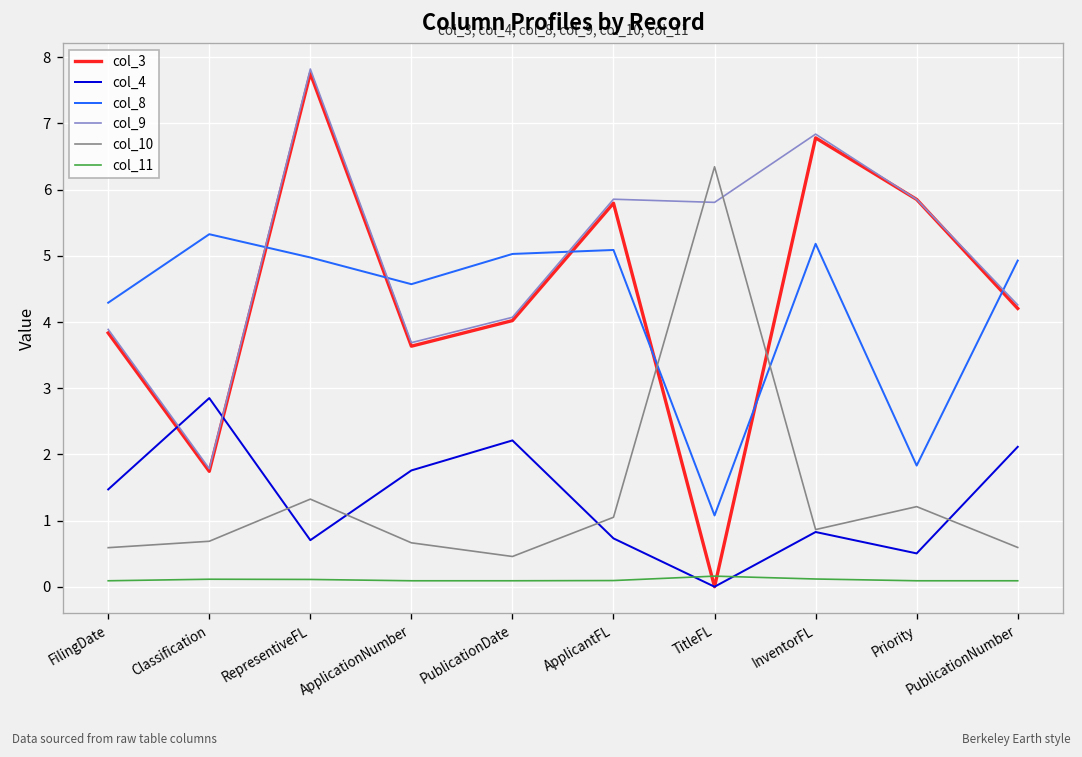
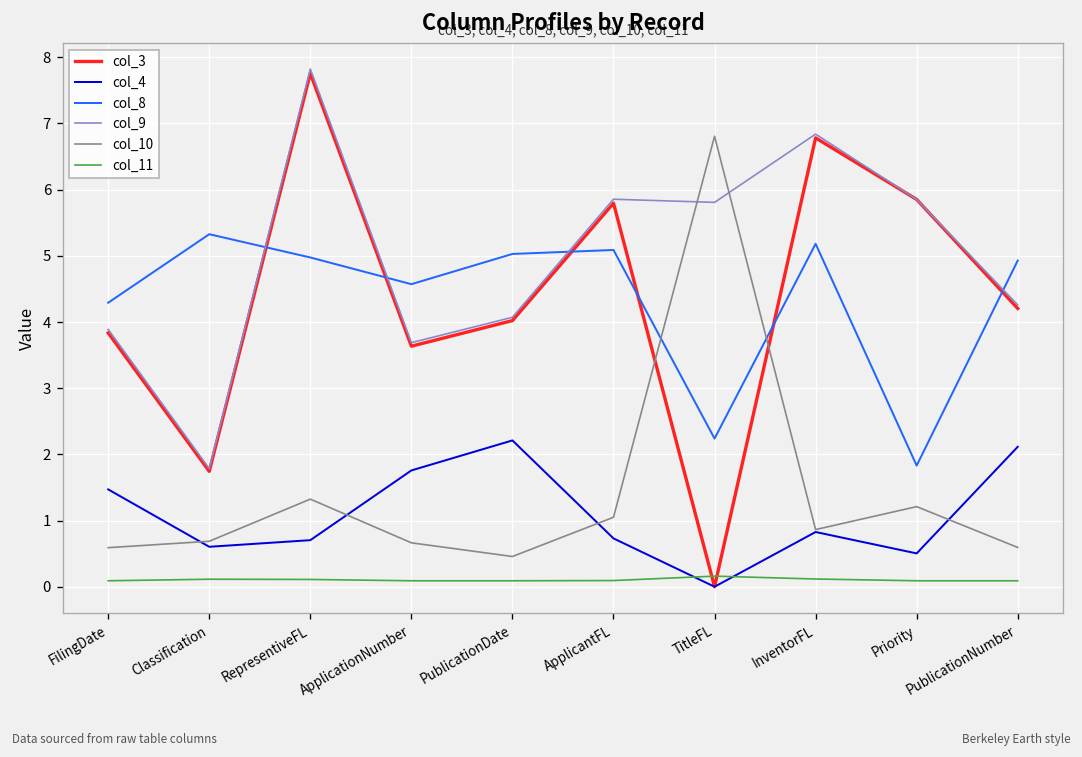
  {
    "col_3": {
      "FilingDate": 3.8,
      "RepresentiveFL": 7.8,
      "ApplicationNumber": 3.6,
      "PublicationDate": 4.0,
      "ApplicantFL": 5.8,
      "InventorFL": 6.8,
      "PublicationNumber": 4.2
    },
    "col_4": {
      "FilingDate": 1.5,
-     "Classification": 2.8,
+     "Classification": 0.6,
      "RepresentiveFL": 0.7,
      "ApplicationNumber": 1.8,
      "PublicationDate": 2.2,
      "ApplicantFL": 0.7,
      "Priority": 0.5,
      "PublicationNumber": 2.1
    },
    "col_8": {
      "FilingDate": 4.3,
      "Classification": 5.3,
      "RepresentiveFL": 5.0,
      "ApplicationNumber": 4.6,
      "PublicationDate": 5.0,
      "ApplicantFL": 5.1,
-     "TitleFL": 1.1,
+     "TitleFL": 2.2,
      "InventorFL": 5.2,
      "Priority": 1.8,
      "PublicationNumber": 4.9
    },
    "col_9": {
      "FilingDate": 3.9,
      "RepresentiveFL": 7.8,
      "ApplicationNumber": 3.7,
      "PublicationDate": 4.1,
      "ApplicantFL": 5.9,
      "TitleFL": 5.8,
      "InventorFL": 6.8,
      "PublicationNumber": 4.3
    },
    "col_10": {
      "FilingDate": 0.6,
      "Classification": 0.7,
      "RepresentiveFL": 1.3,
      "ApplicationNumber": 0.7,
      "PublicationDate": 0.5,
      "ApplicantFL": 1.0,
-     "TitleFL": 6.3,
+     "TitleFL": 6.8,
      "Priority": 1.2,
      "PublicationNumber": 0.6
    },
    "col_11": {
      "FilingDate": 0.1,
      "Classification": 0.1,
      "RepresentiveFL": 0.1,
      "ApplicationNumber": 0.1,
      "PublicationDate": 0.1,
      "ApplicantFL": 0.1,
      "TitleFL": 0.2,
      "InventorFL": 0.1,
      "Priority": 0.1,
      "PublicationNumber": 0.1
    }
  }
